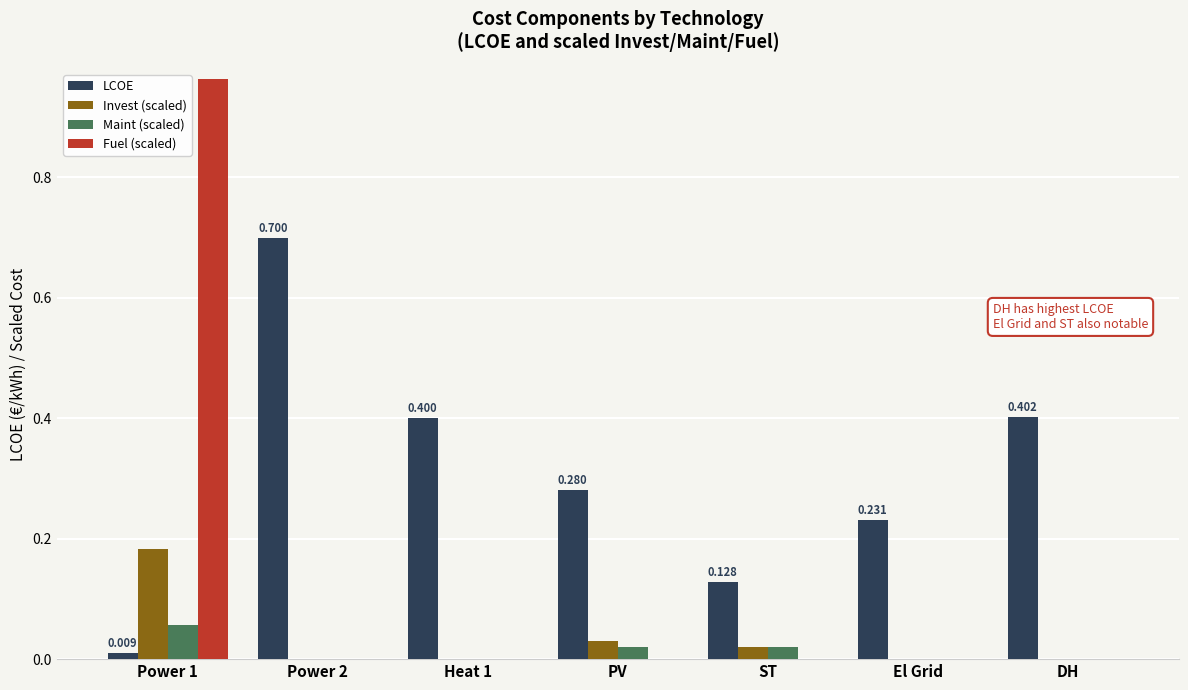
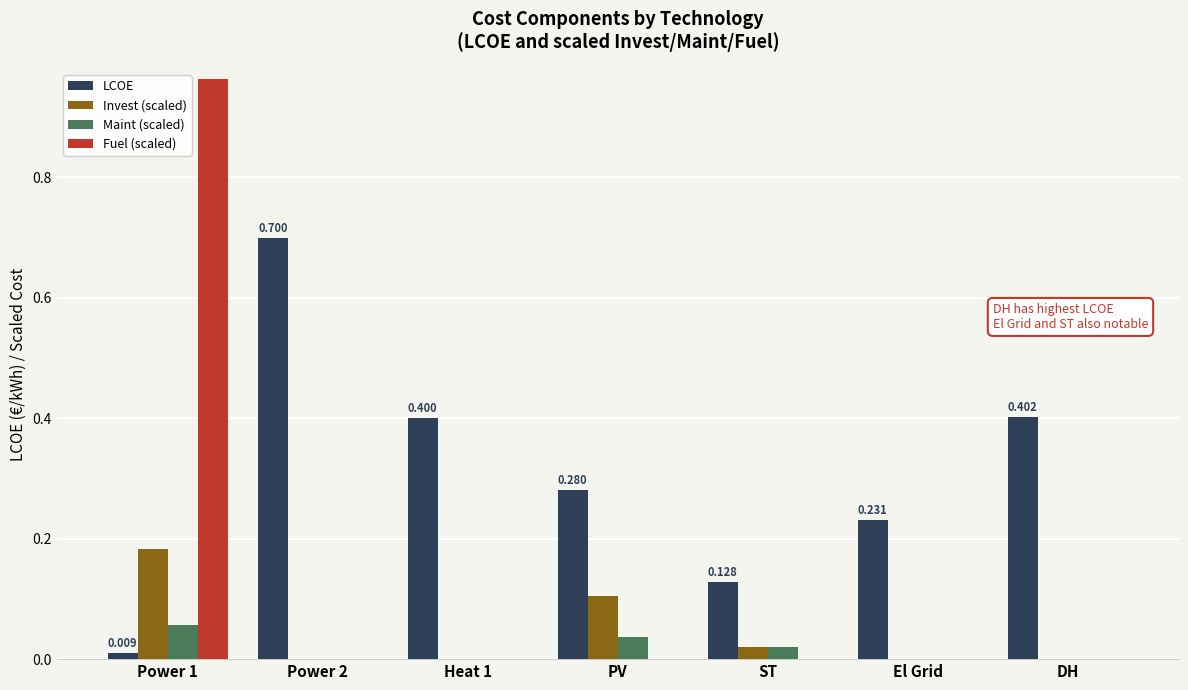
  {
    "LCOE": {
      "Power 1": 0.009,
      "Power 2": 0.700,
      "Heat 1": 0.400,
      "PV": 0.280,
      "ST": 0.128,
      "El Grid": 0.231,
      "DH": 0.402
    },
    "Invest (scaled)": {
      "Power 1": 0.18,
      "Power 2": 0.00,
      "Heat 1": 0.00,
-     "PV": 0.03,
+     "PV": 0.10,
      "ST": 0.02,
      "El Grid": 0.00,
      "DH": 0.00
    },
    "Maint (scaled)": {
      "Power 1": 0.06,
      "Power 2": 0.00,
      "Heat 1": 0.00,
-     "PV": 0.02,
+     "PV": 0.04,
      "ST": 0.02,
      "El Grid": 0.00,
      "DH": 0.00
    },
    "Fuel (scaled)": {
      "Power 1": 0.96,
      "Power 2": 0.00,
      "Heat 1": 0.00,
      "PV": 0.00,
      "ST": 0.00,
      "El Grid": 0.00,
      "DH": 0.00
    }
  }
